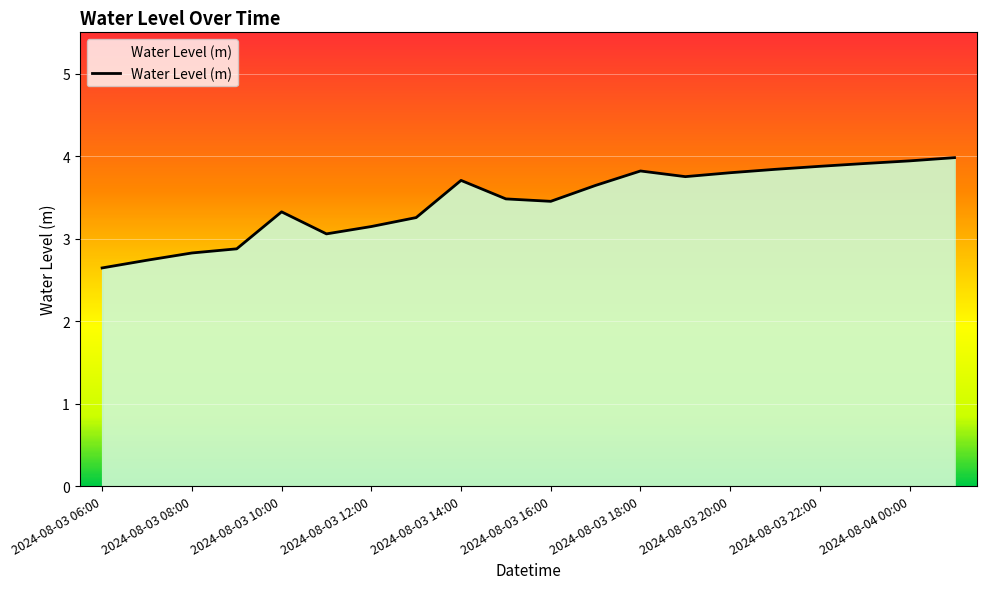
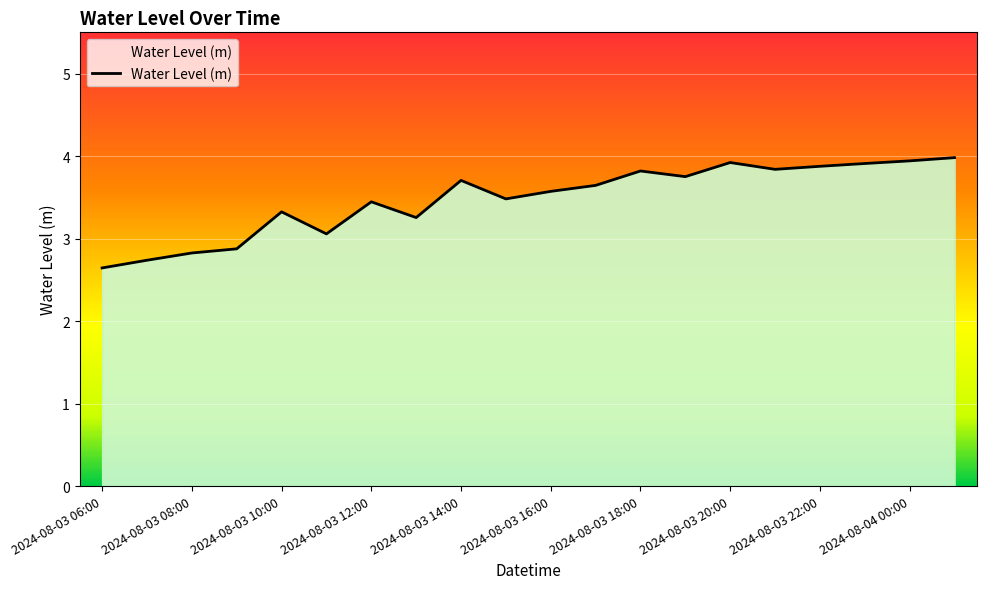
  {
    "2024-08-03 06:00": 2.6,
    "2024-08-03 08:00": 2.8,
    "2024-08-03 10:00": 3.3,
-   "2024-08-03 12:00": 3.1,
+   "2024-08-03 12:00": 3.4,
    "2024-08-03 14:00": 3.7,
-   "2024-08-03 16:00": 3.5,
+   "2024-08-03 16:00": 3.6,
    "2024-08-03 18:00": 3.8,
-   "2024-08-03 20:00": 3.8,
+   "2024-08-03 20:00": 3.9,
    "2024-08-03 22:00": 3.9,
    "2024-08-04 00:00": 3.9
  }
